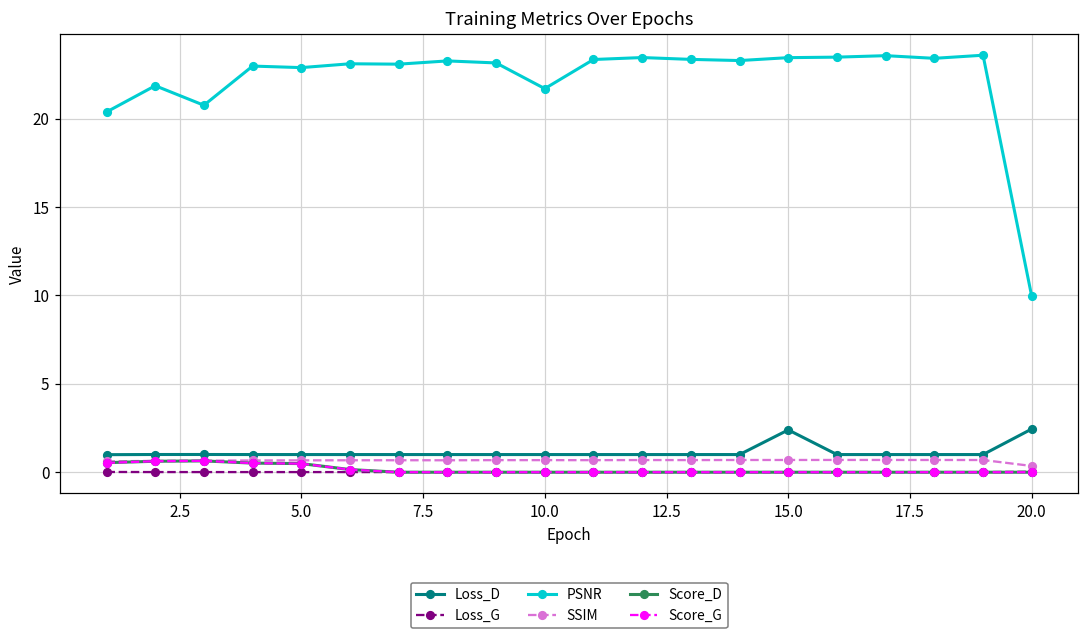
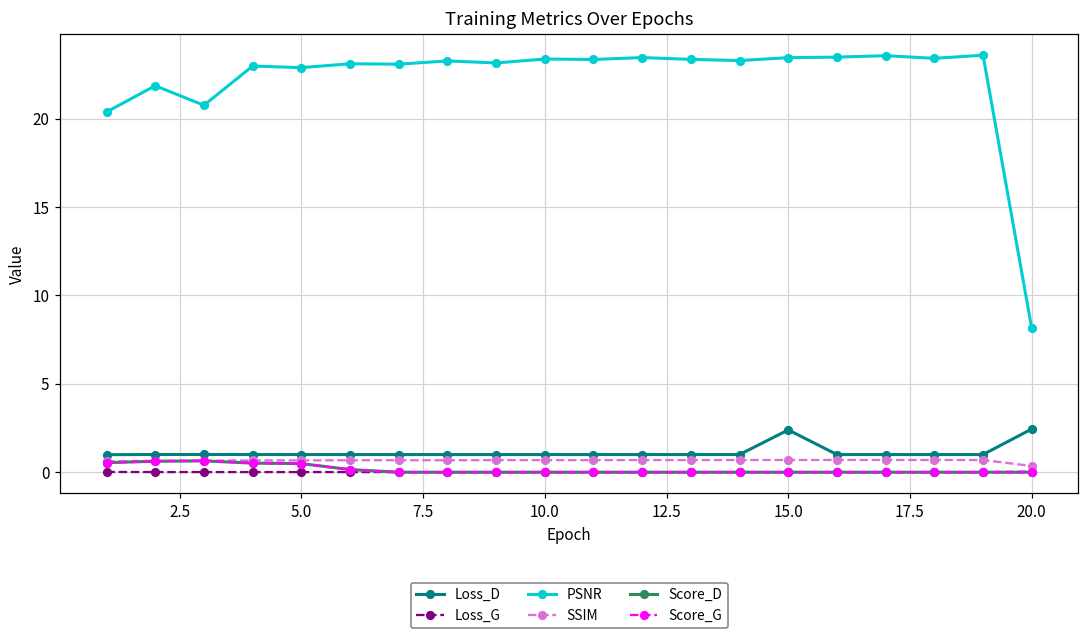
  {
    "Loss_D": {
      "5.0": 1.0,
      "10.0": 1.0,
      "15.0": 2.4,
      "20.0": 2.4
    },
    "Loss_G": {
      "5.0": 0.0
    },
    "PSNR": {
      "5.0": 22.9,
-     "10.0": 21.7,
+     "10.0": 23.4,
      "15.0": 23.5,
-     "20.0": 9.9
+     "20.0": 8.1
    },
    "SSIM": {
      "5.0": 0.7,
      "10.0": 0.7,
      "15.0": 0.7,
      "20.0": 0.4
    },
    "Score_G": {
      "5.0": 0.5
    }
  }
